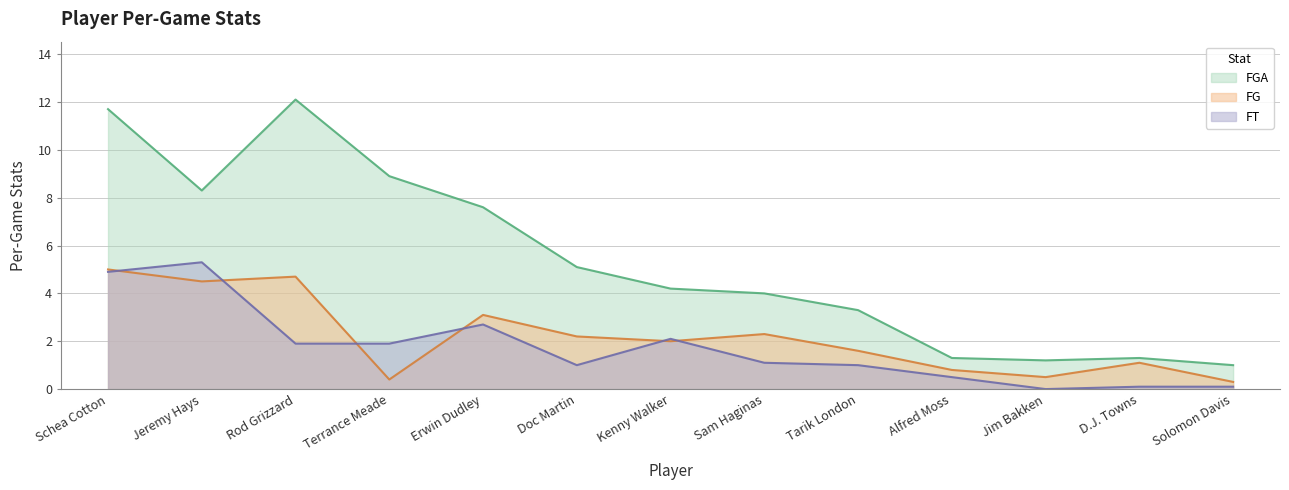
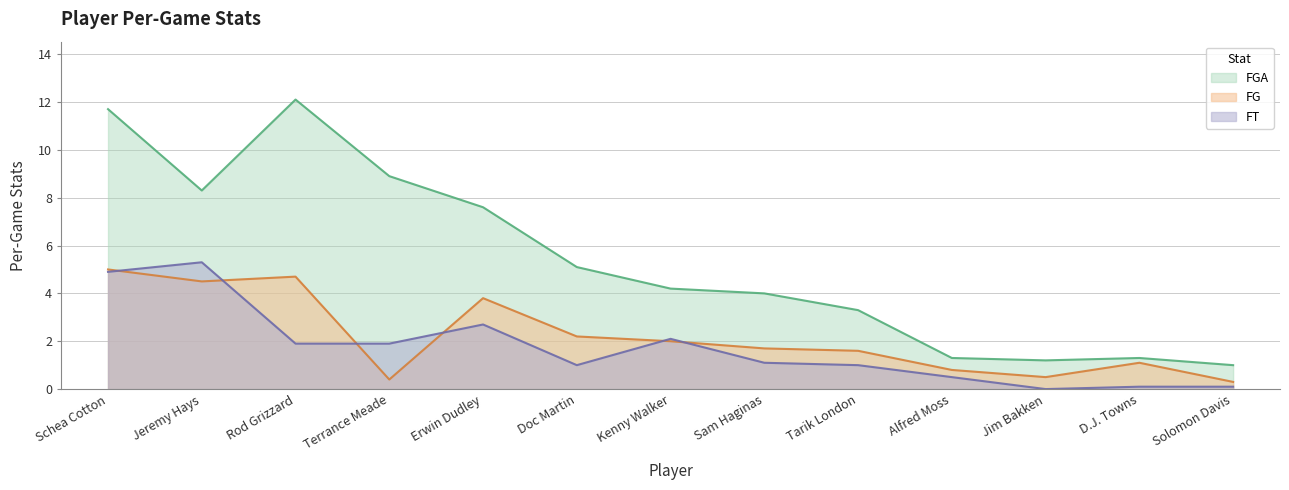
  {
    "FG": {
      "Jeremy Hays": 4.5,
      "Rod Grizzard": 4.7,
      "Terrance Meade": 0.4,
-     "Erwin Dudley": 3.1,
+     "Erwin Dudley": 3.8,
      "Doc Martin": 2.2,
-     "Sam Haginas": 2.3,
+     "Sam Haginas": 1.7,
      "Tarik London": 1.6,
      "Alfred Moss": 0.8,
      "Jim Bakken": 0.5,
      "D.J. Towns": 1.1,
      "Solomon Davis": 0.3
    }
  }
